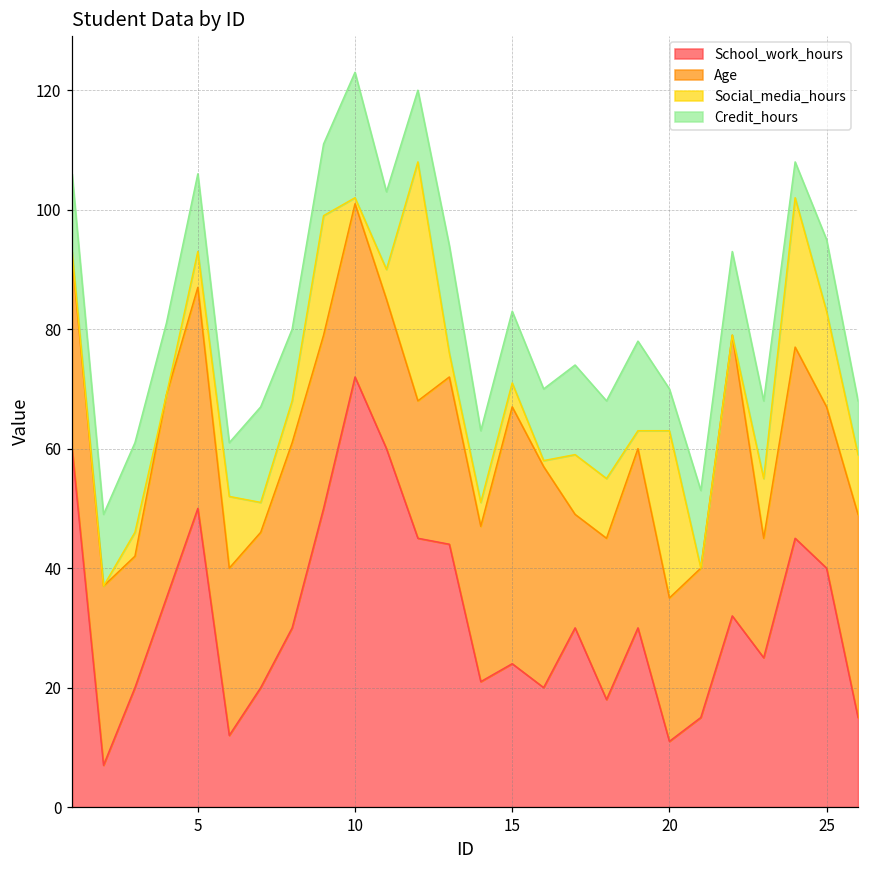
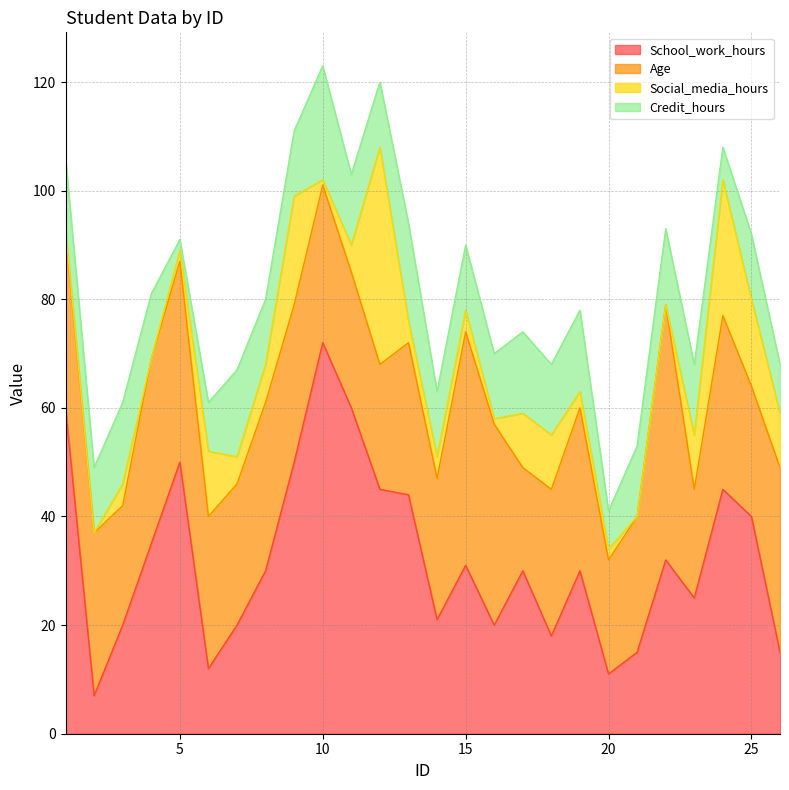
  {
    "School_work_hours": {
      "5": 50,
      "10": 72,
-     "15": 24,
+     "15": 31,
      "20": 11,
      "25": 40
    },
    "Age": {
      "5": 37,
      "10": 29,
      "15": 43,
-     "20": 24,
-     "25": 27
+     "20": 21,
+     "25": 24
    },
    "Social_media_hours": {
-     "5": 6,
+     "5": 2,
      "10": 1,
      "15": 4,
-     "20": 28,
+     "20": 2,
      "25": 16
    },
    "Credit_hours": {
-     "5": 13,
+     "5": 2,
      "10": 21,
      "15": 12,
      "20": 7,
      "25": 12
    }
  }
